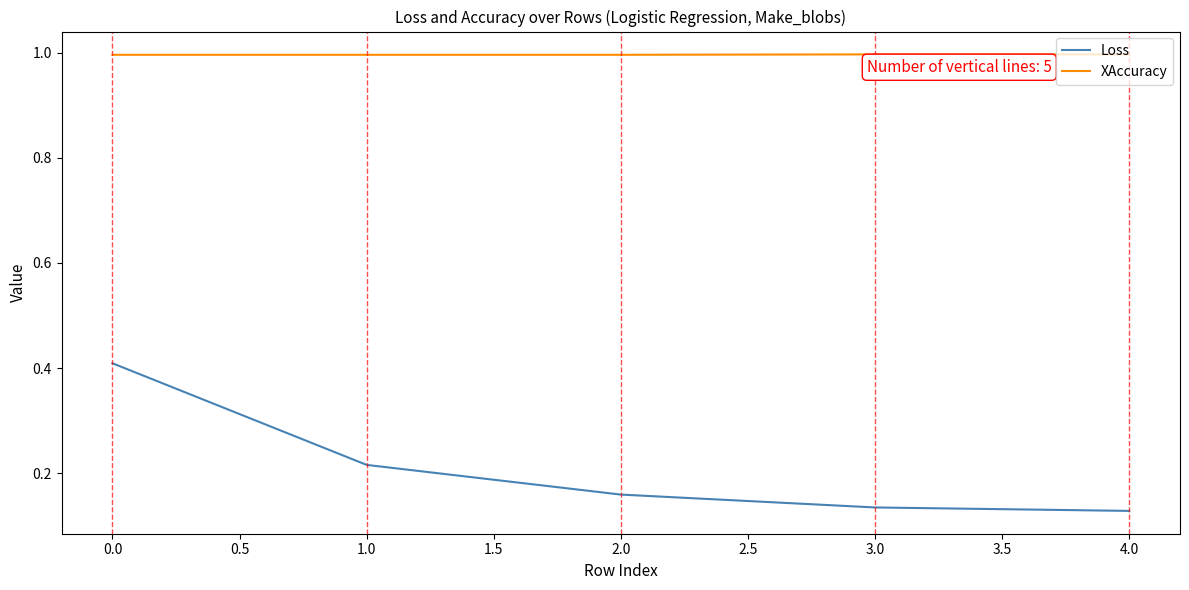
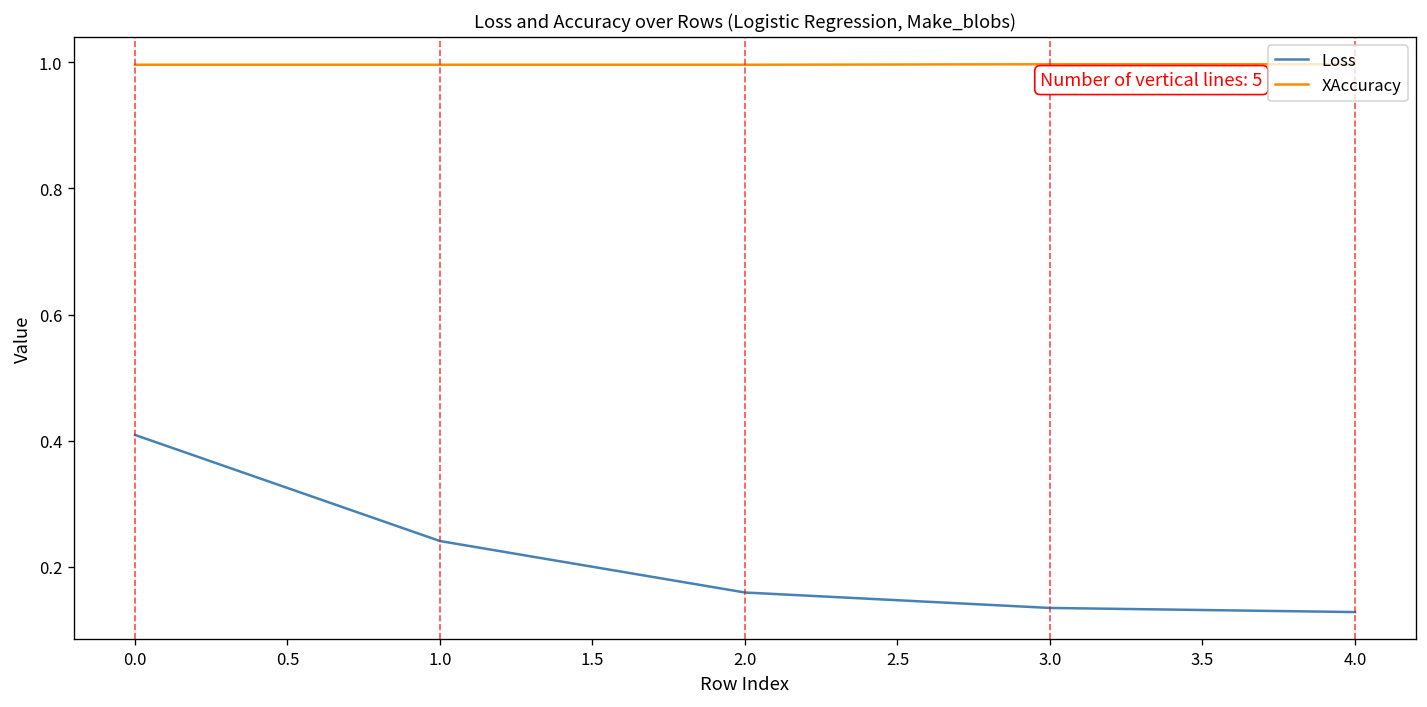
  {
    "Loss": {
      "0.0": 0.41,
-     "1.0": 0.22,
+     "1.0": 0.24,
      "2.0": 0.16,
      "3.0": 0.13,
      "4.0": 0.13
    },
    "XAccuracy": {
      "0.0": 1.00,
      "1.0": 1.00,
      "2.0": 1.00
    }
  }
